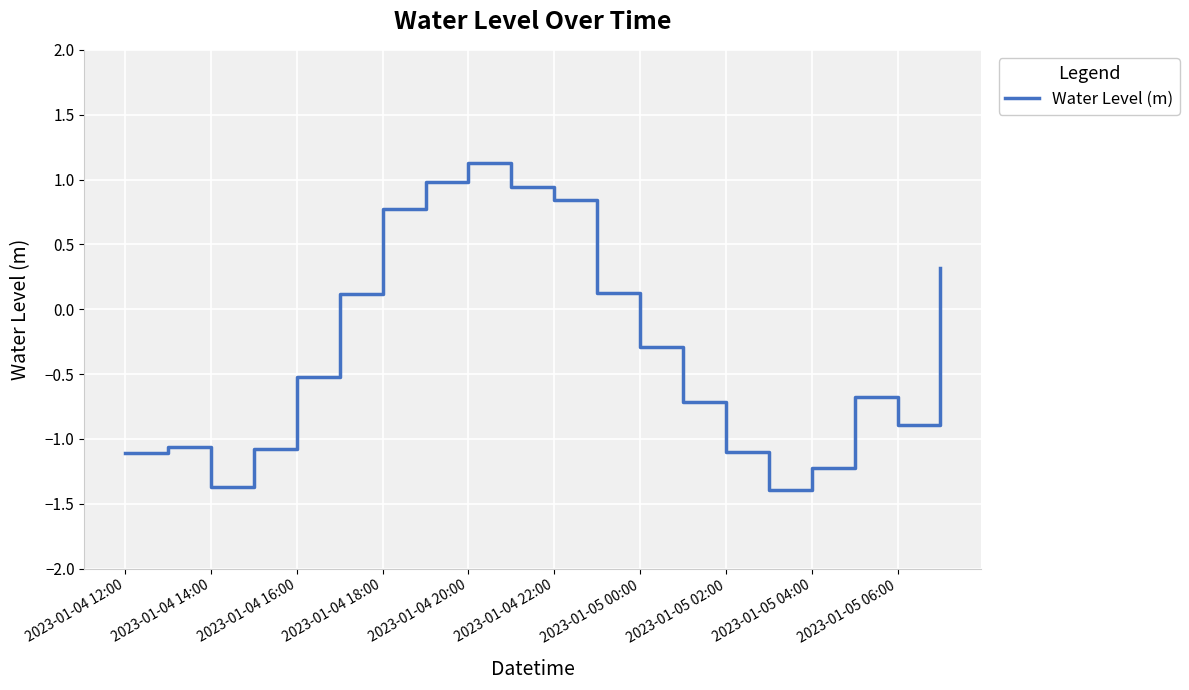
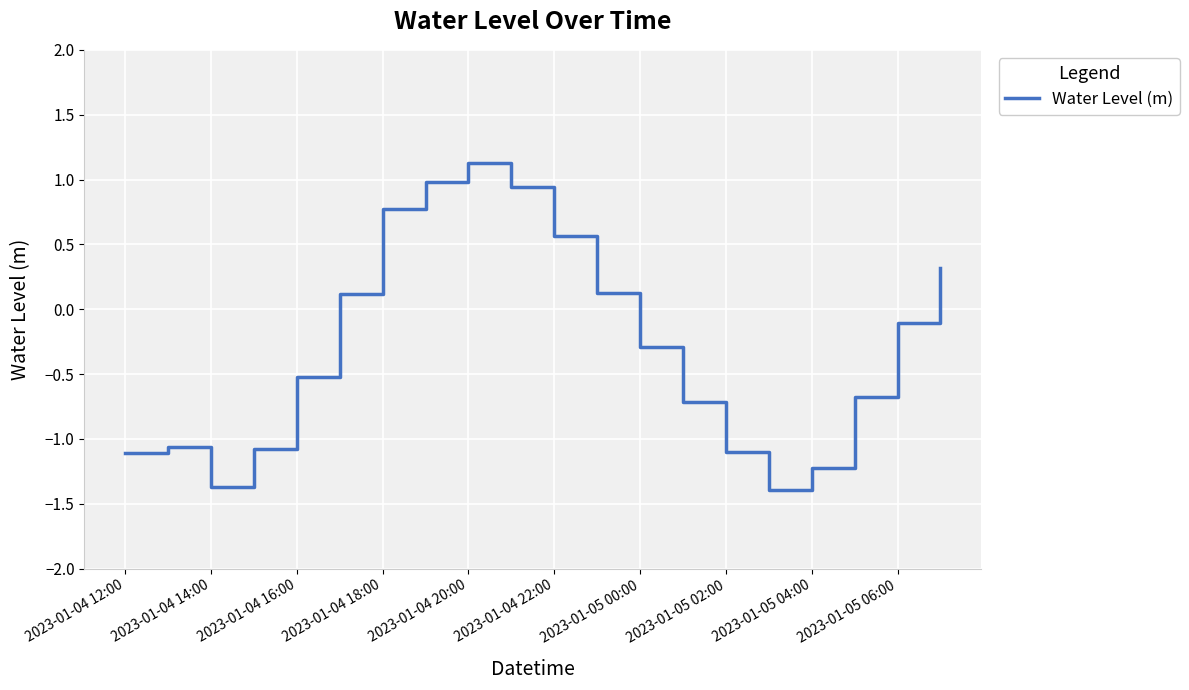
  {
    "2023-01-04 12:00": -1.11,
    "2023-01-04 14:00": -1.37,
    "2023-01-04 16:00": -0.52,
    "2023-01-04 18:00": 0.77,
    "2023-01-04 20:00": 1.13,
-   "2023-01-04 22:00": 0.84,
+   "2023-01-04 22:00": 0.56,
    "2023-01-05 00:00": -0.29,
    "2023-01-05 02:00": -1.10,
    "2023-01-05 04:00": -1.23,
-   "2023-01-05 06:00": -0.89
+   "2023-01-05 06:00": -0.10
  }
